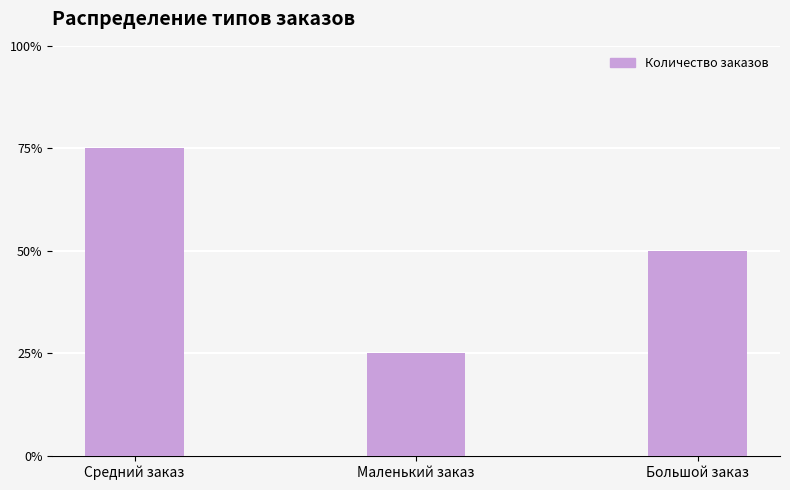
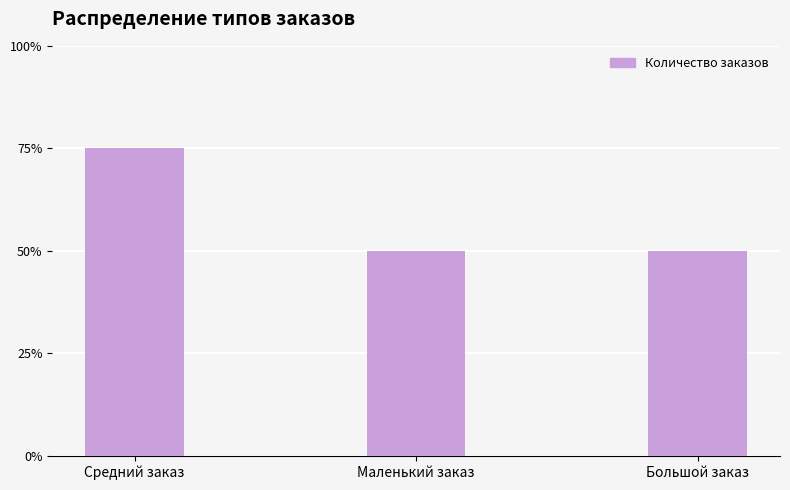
  {
    "Средний заказ": "75%",
-   "Маленький заказ": "25%",
+   "Маленький заказ": "50%",
    "Большой заказ": "50%"
  }
